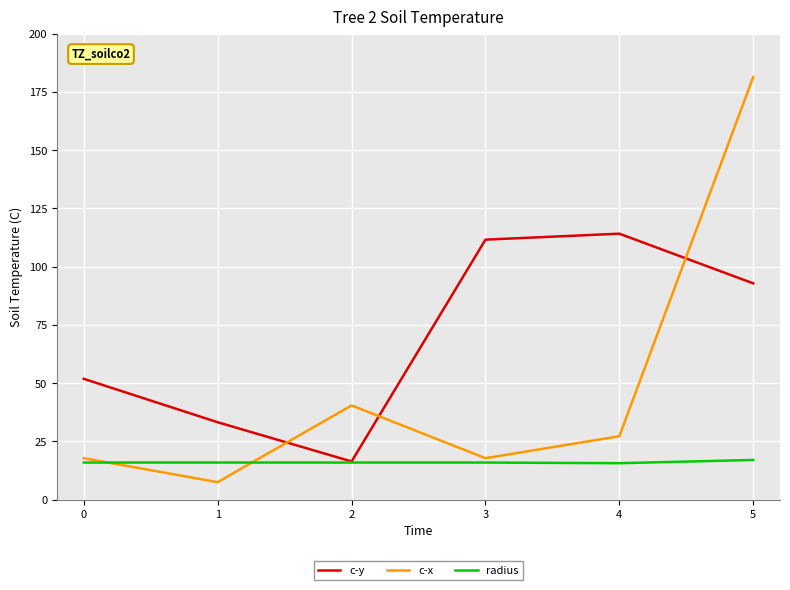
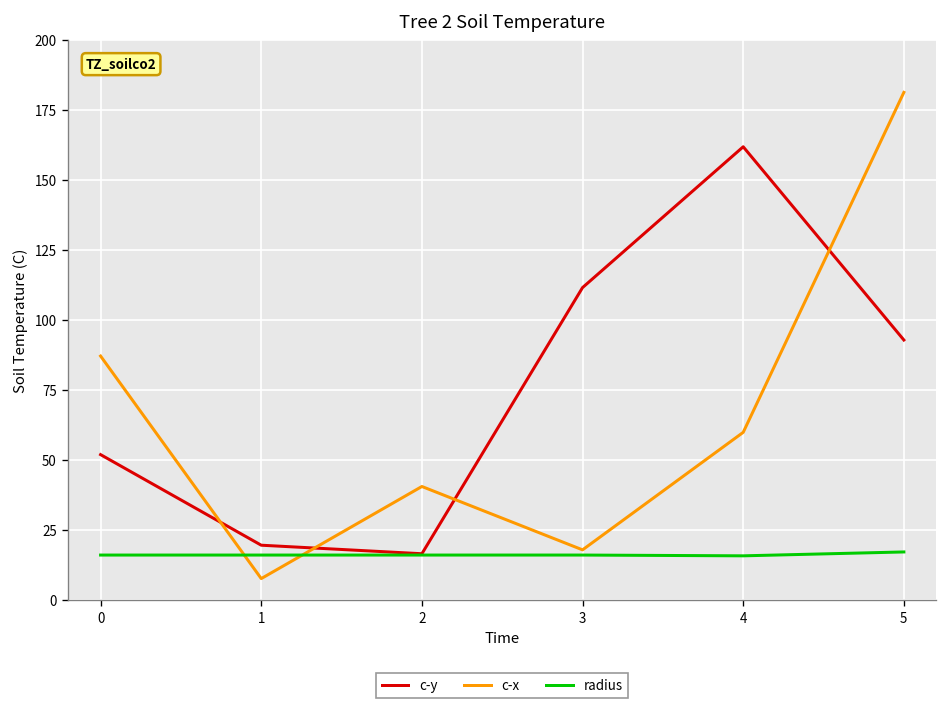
  {
    "c-y": {
      "0": 52,
-     "1": 33,
+     "1": 19,
      "3": 112,
-     "4": 114,
+     "4": 162,
      "5": 93
    },
    "c-x": {
-     "0": 18,
+     "0": 87,
      "1": 8,
      "2": 40,
      "3": 18,
-     "4": 27,
+     "4": 60,
      "5": 181
    },
    "radius": {
      "0": 16,
      "1": 16,
      "3": 16,
      "4": 16,
      "5": 17
    }
  }
